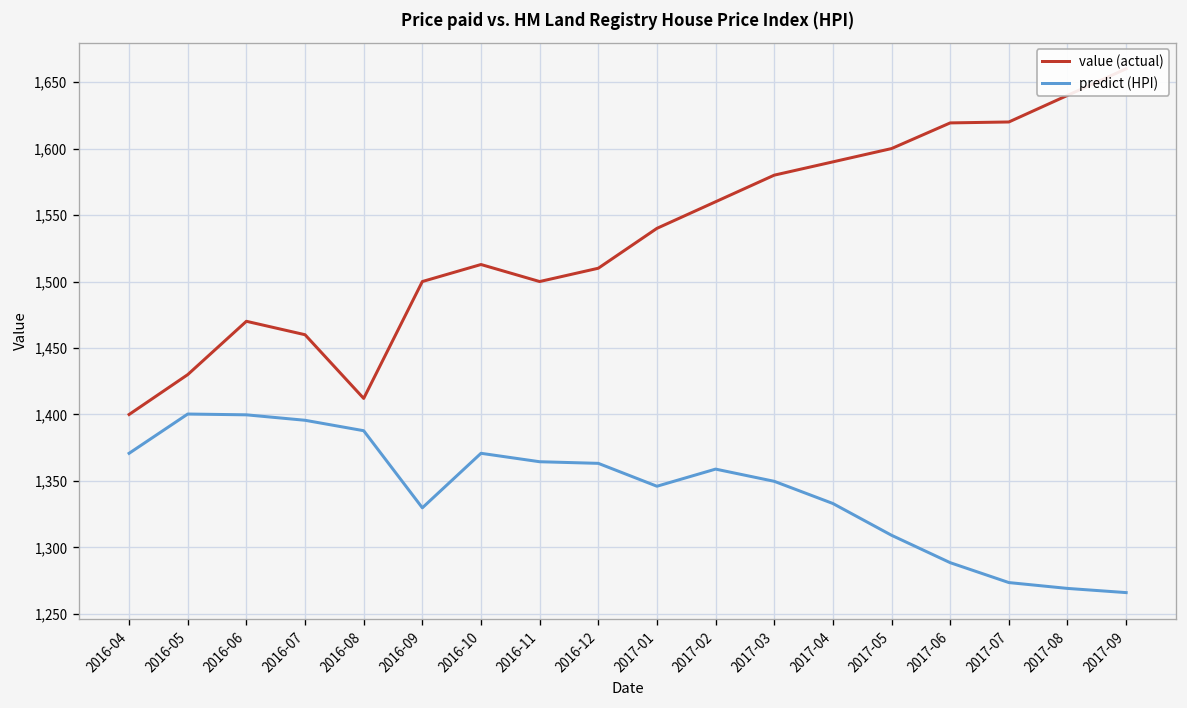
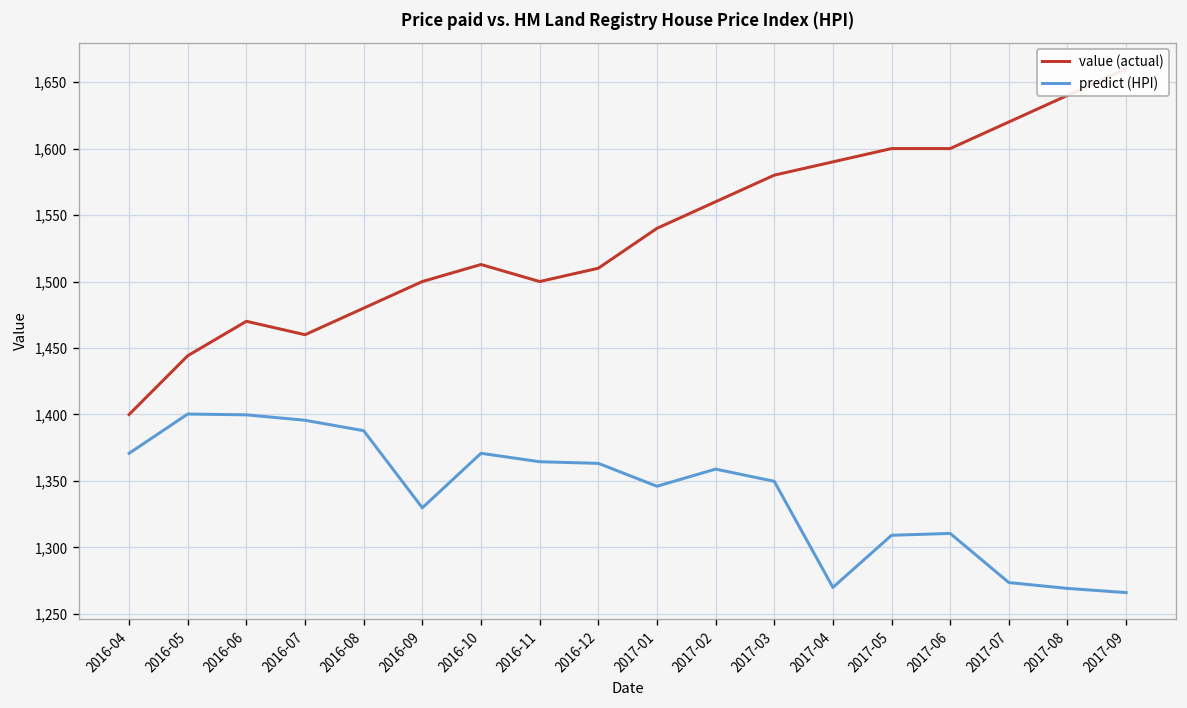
  {
    "value (actual)": {
      "2016-04": "1,400",
-     "2016-05": "1,430",
+     "2016-05": "1,444",
      "2016-06": "1,470",
      "2016-07": "1,460",
-     "2016-08": "1,412",
+     "2016-08": "1,480",
      "2016-09": "1,500",
      "2016-10": "1,513",
      "2016-11": "1,500",
      "2016-12": "1,510",
      "2017-01": "1,540",
      "2017-02": "1,560",
      "2017-03": "1,580",
      "2017-04": "1,590",
      "2017-05": "1,600",
-     "2017-06": "1,619",
+     "2017-06": "1,600",
      "2017-07": "1,620",
      "2017-08": "1,640"
    },
    "predict (HPI)": {
      "2016-04": "1,371",
      "2016-05": "1,400",
      "2016-06": "1,400",
      "2016-07": "1,396",
      "2016-08": "1,388",
      "2016-09": "1,330",
      "2016-10": "1,371",
      "2016-11": "1,364",
      "2016-12": "1,363",
      "2017-01": "1,346",
      "2017-02": "1,359",
      "2017-03": "1,350",
-     "2017-04": "1,333",
+     "2017-04": "1,270",
      "2017-05": "1,309",
-     "2017-06": "1,289",
+     "2017-06": "1,311",
      "2017-07": "1,274",
      "2017-08": "1,269",
      "2017-09": "1,266"
    }
  }
